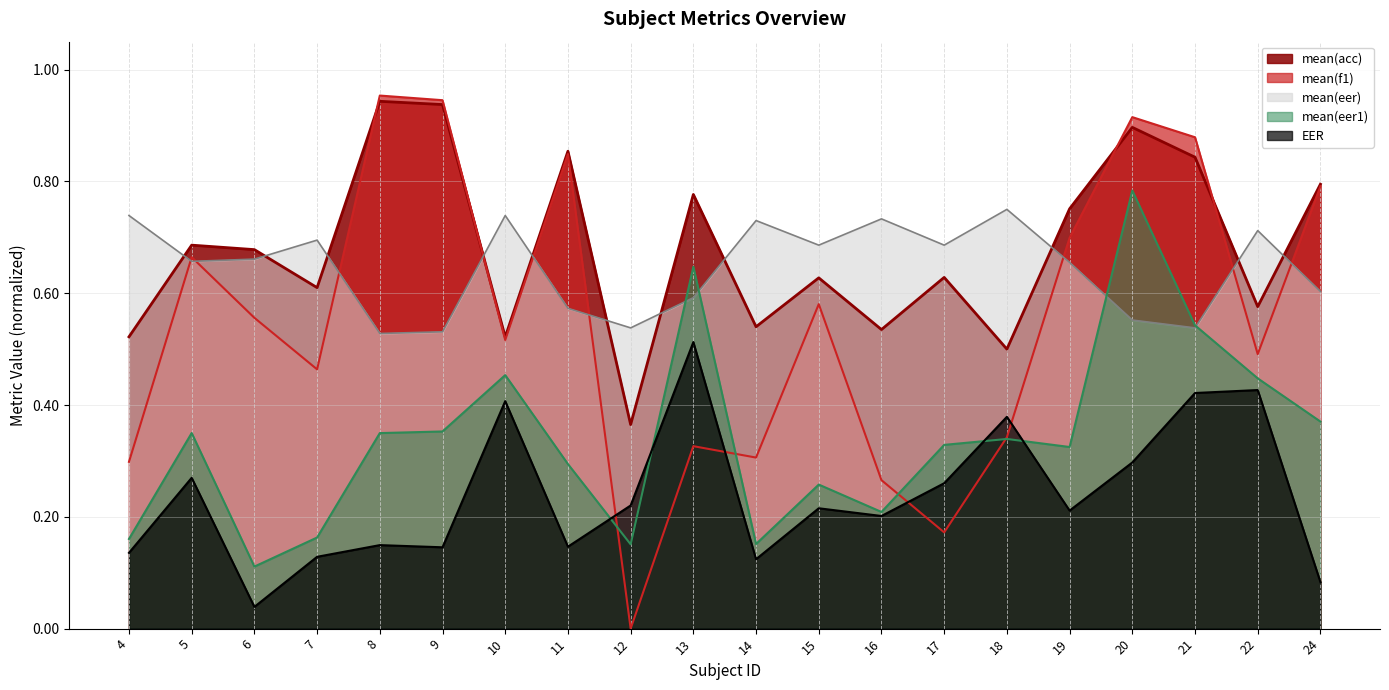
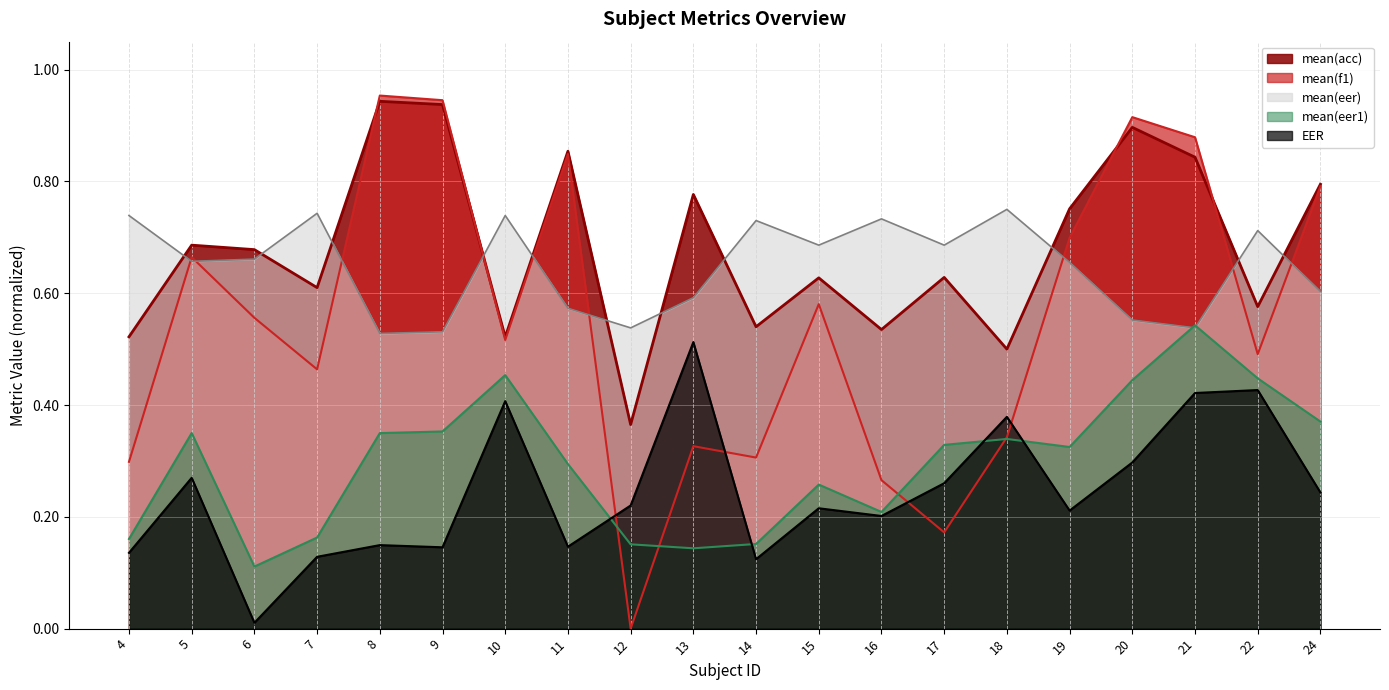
  {
    "mean(acc)": {
      "4": 0.52,
      "5": 0.69,
      "6": 0.68,
      "7": 0.61,
      "8": 0.94,
      "9": 0.94,
      "10": 0.52,
      "11": 0.85,
      "12": 0.37,
      "13": 0.78,
      "14": 0.54,
      "15": 0.63,
      "16": 0.54,
      "17": 0.63,
      "18": 0.50,
      "19": 0.75,
      "20": 0.90,
      "21": 0.84,
      "22": 0.58
    },
    "mean(f1)": {
      "4": 0.30,
      "5": 0.66,
      "6": 0.56,
      "7": 0.46,
      "8": 0.95,
      "9": 0.95,
      "10": 0.52,
      "11": 0.85,
      "12": 0.00,
      "13": 0.33,
      "14": 0.31,
      "15": 0.58,
      "16": 0.27,
      "17": 0.17,
      "19": 0.70,
      "20": 0.92,
      "21": 0.88,
      "22": 0.49
    },
    "mean(eer)": {
      "4": 0.74,
      "5": 0.66,
      "6": 0.66,
-     "7": 0.70,
+     "7": 0.74,
      "8": 0.53,
      "9": 0.53,
      "10": 0.74,
      "11": 0.57,
      "12": 0.54,
      "13": 0.59,
      "14": 0.73,
      "15": 0.69,
      "16": 0.73,
      "17": 0.69,
      "18": 0.75,
      "19": 0.66,
      "20": 0.55,
      "21": 0.54,
      "22": 0.71,
      "24": 0.60
    },
    "mean(eer1)": {
      "4": 0.16,
      "5": 0.35,
      "6": 0.11,
      "7": 0.16,
      "8": 0.35,
      "9": 0.35,
      "10": 0.45,
      "11": 0.29,
      "12": 0.15,
-     "13": 0.65,
+     "13": 0.14,
      "14": 0.15,
      "15": 0.26,
      "16": 0.21,
      "17": 0.33,
      "19": 0.32,
-     "20": 0.78,
+     "20": 0.44,
      "21": 0.54,
      "22": 0.45,
      "24": 0.37
    },
    "EER": {
      "4": 0.14,
      "5": 0.27,
-     "6": 0.04,
+     "6": 0.01,
      "7": 0.13,
      "8": 0.15,
      "9": 0.15,
      "10": 0.41,
      "11": 0.15,
      "12": 0.22,
      "13": 0.51,
      "14": 0.12,
      "15": 0.22,
      "16": 0.20,
      "17": 0.26,
      "18": 0.38,
      "19": 0.21,
      "20": 0.30,
      "21": 0.42,
      "22": 0.43,
-     "24": 0.08
+     "24": 0.24
    }
  }
